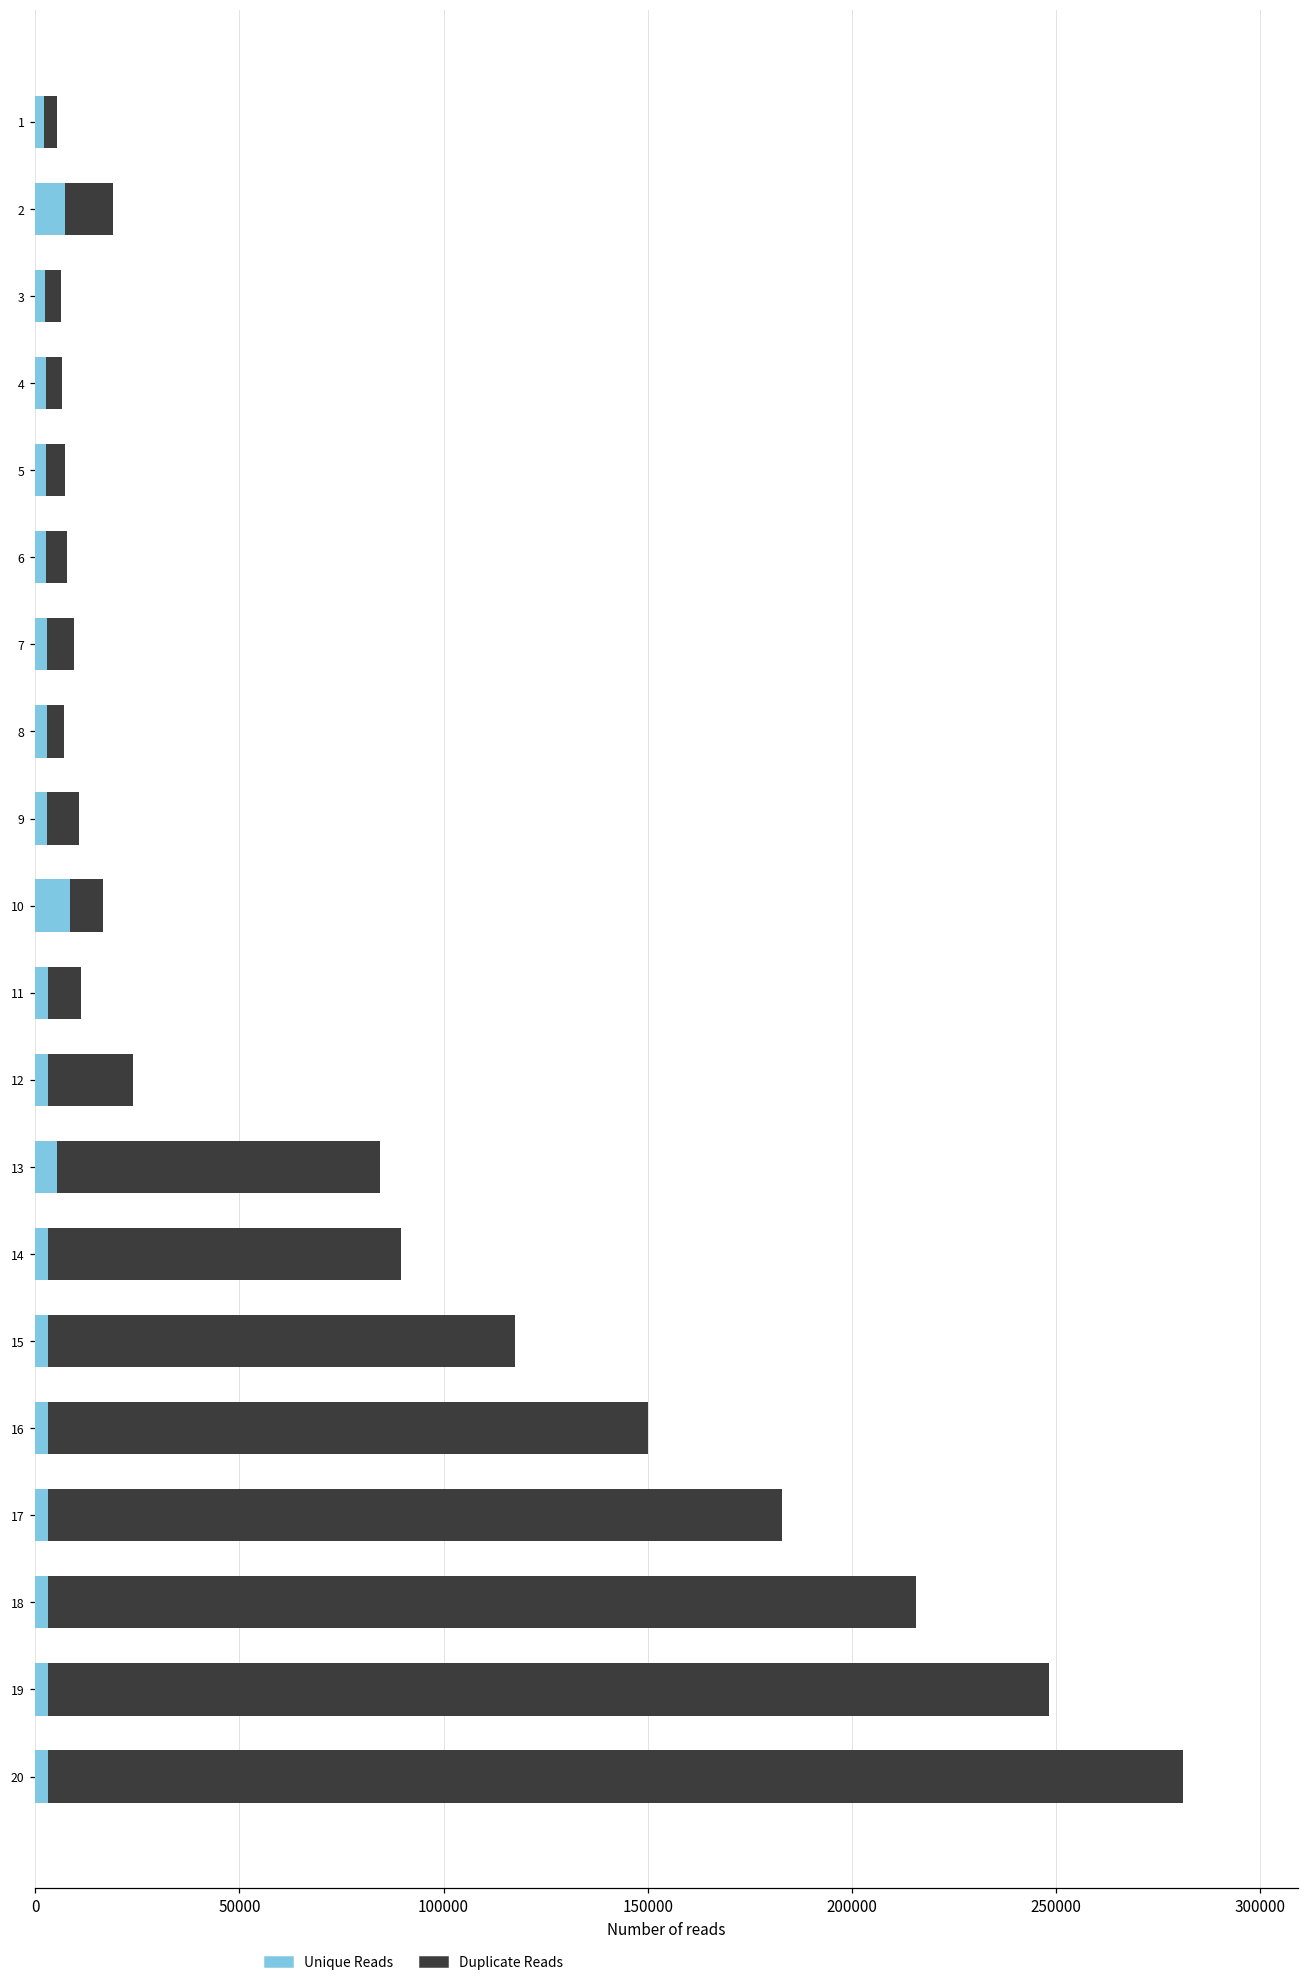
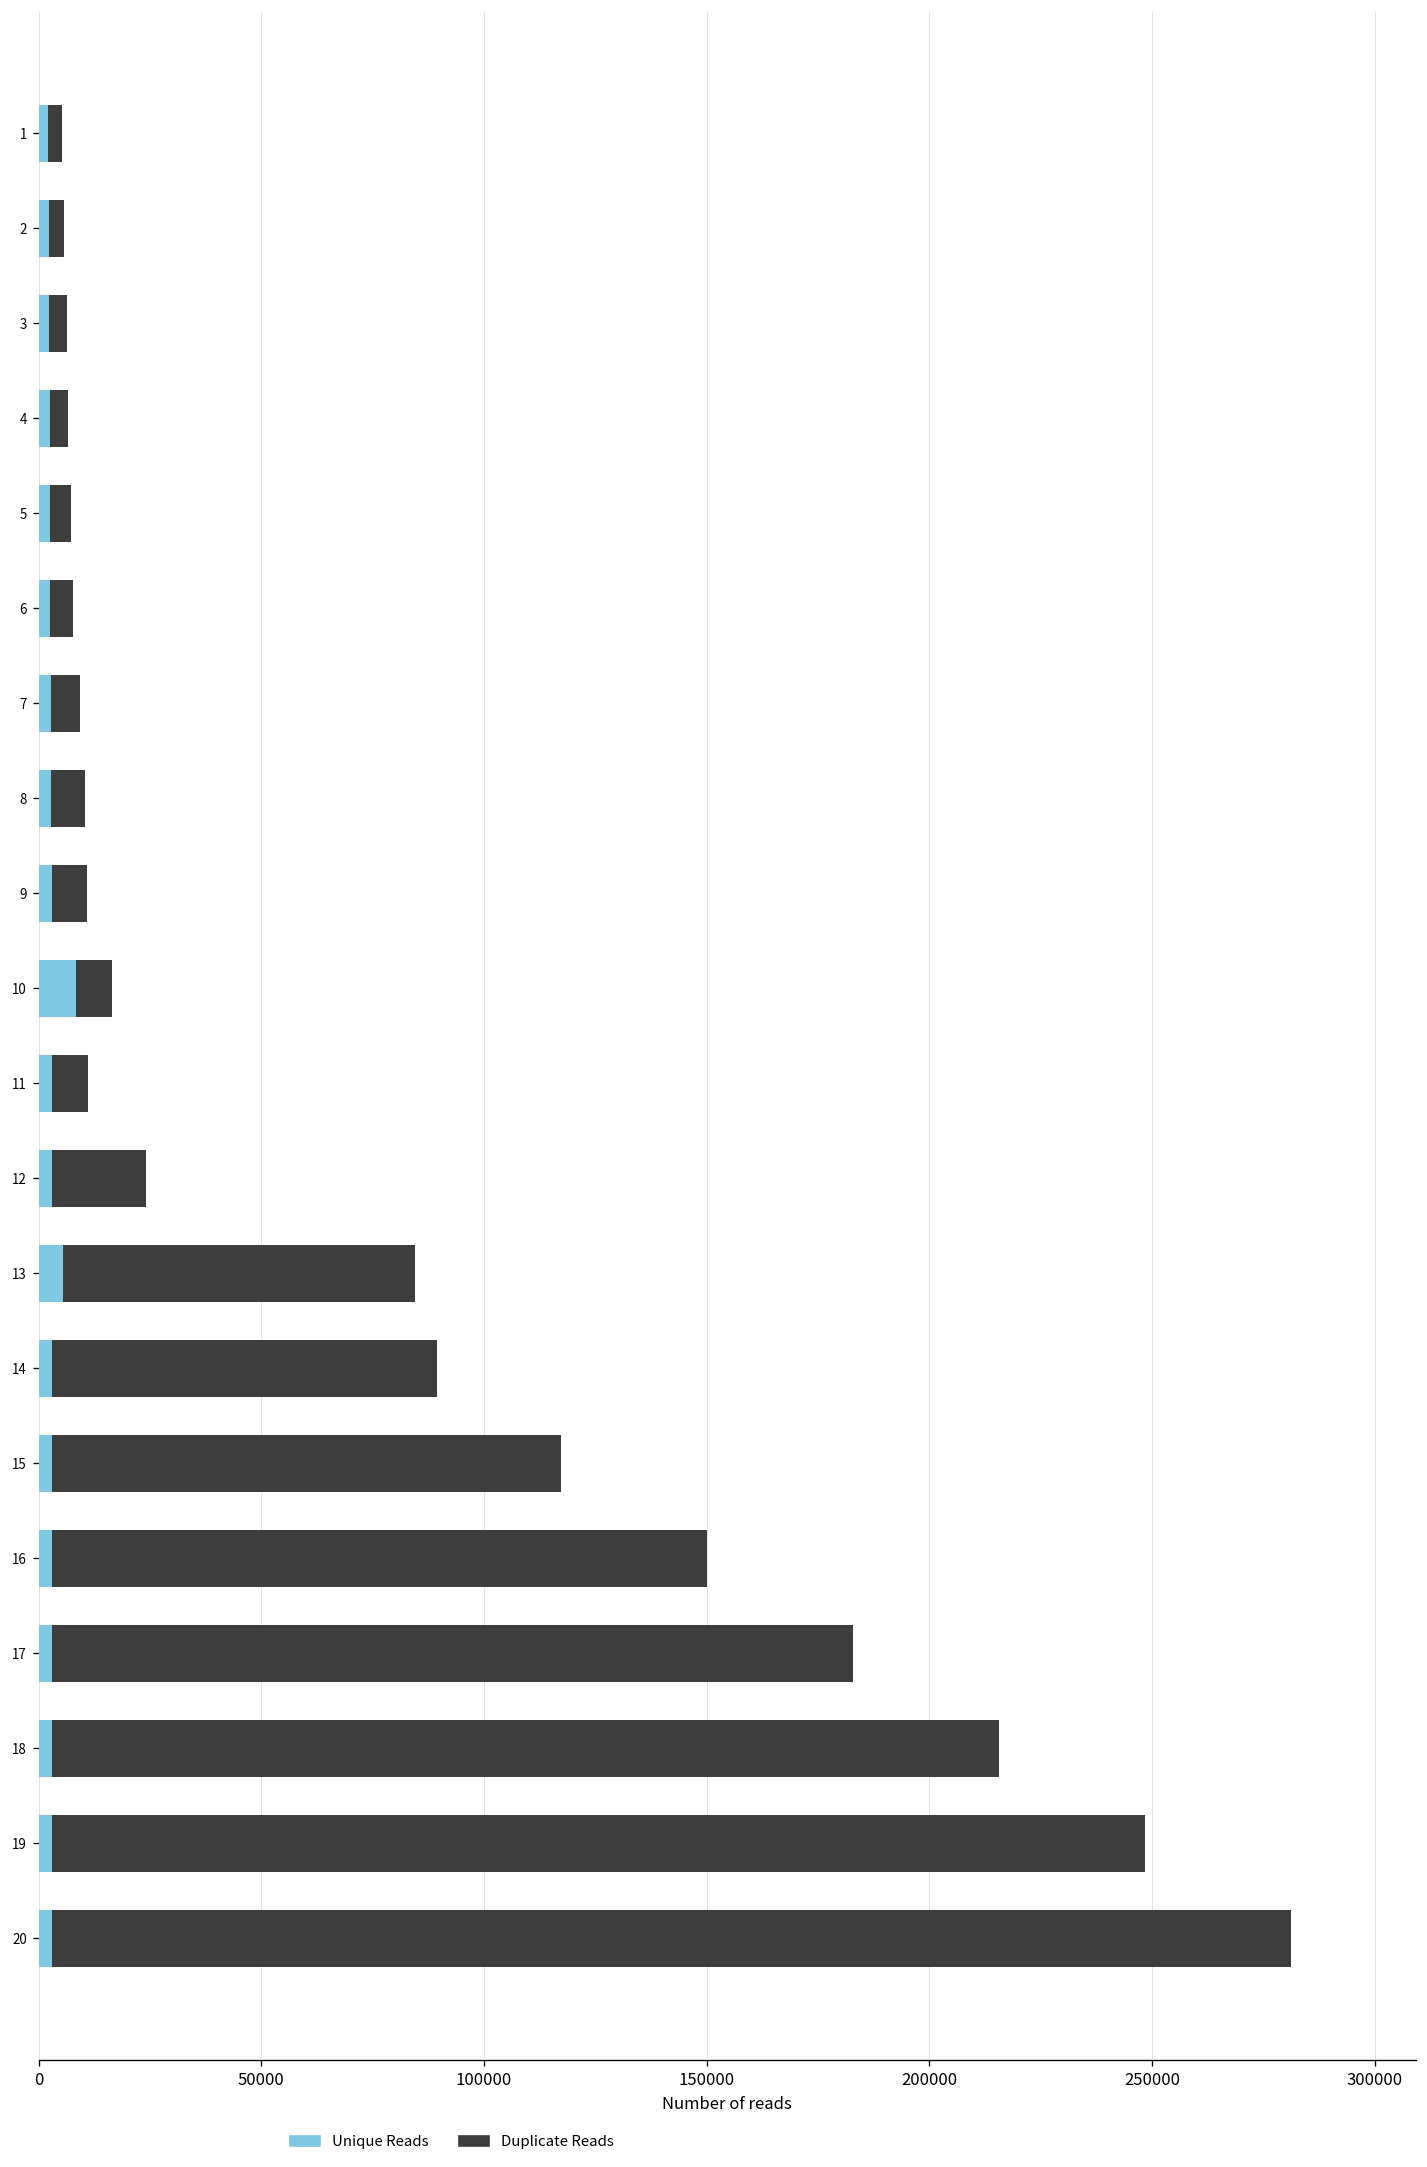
  {
    "Unique Reads": {
      "1": 2000,
-     "2": 7000,
+     "2": 2000,
      "3": 2000,
      "4": 3000,
      "5": 3000,
      "6": 3000,
      "7": 3000,
      "8": 3000,
      "9": 3000,
      "10": 9000,
      "11": 3000,
      "12": 3000,
      "13": 5000,
      "14": 3000,
      "15": 3000,
      "16": 3000,
      "17": 3000,
      "18": 3000,
      "19": 3000,
      "20": 3000
    },
    "Duplicate Reads": {
      "1": 3000,
-     "2": 12000,
+     "2": 3000,
      "3": 4000,
      "4": 4000,
      "5": 5000,
      "6": 5000,
      "7": 7000,
-     "8": 4000,
+     "8": 8000,
      "9": 8000,
      "10": 8000,
      "11": 8000,
      "12": 21000,
      "13": 79000,
      "14": 87000,
      "15": 114000,
      "16": 147000,
      "17": 180000,
      "18": 213000,
      "19": 245000,
      "20": 278000
    }
  }
